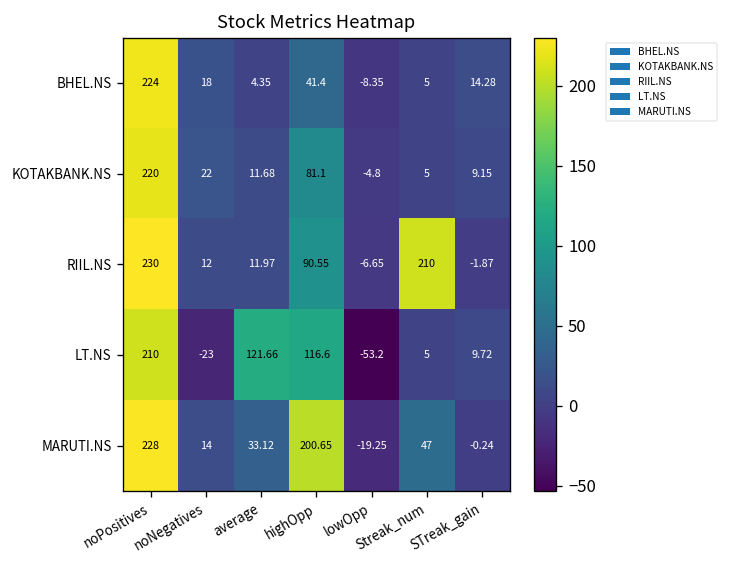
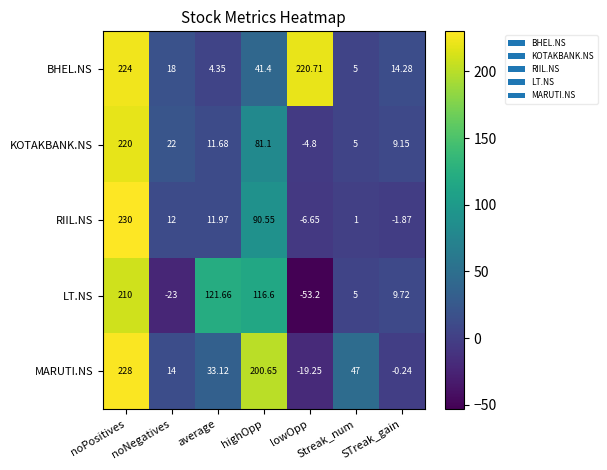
  {
    "BHEL.NS": {
      "noPositives": 224,
      "noNegatives": 18,
      "average": 4.35,
      "highOpp": 41.4,
-     "lowOpp": -8.35,
+     "lowOpp": 220.71,
      "Streak_num": 5,
      "STreak_gain": 14.28
    },
    "KOTAKBANK.NS": {
      "noPositives": 220,
      "noNegatives": 22,
      "average": 11.68,
      "highOpp": 81.1,
      "lowOpp": -4.8,
      "Streak_num": 5,
      "STreak_gain": 9.15
    },
    "RIIL.NS": {
      "noPositives": 230,
      "noNegatives": 12,
      "average": 11.97,
      "highOpp": 90.55,
      "lowOpp": -6.65,
-     "Streak_num": 210,
+     "Streak_num": 1,
      "STreak_gain": -1.87
    },
    "LT.NS": {
      "noPositives": 210,
      "noNegatives": -23,
      "average": 121.66,
      "highOpp": 116.6,
      "lowOpp": -53.2,
      "Streak_num": 5,
      "STreak_gain": 9.72
    },
    "MARUTI.NS": {
      "noPositives": 228,
      "noNegatives": 14,
      "average": 33.12,
      "highOpp": 200.65,
      "lowOpp": -19.25,
      "Streak_num": 47,
      "STreak_gain": -0.24
    }
  }
